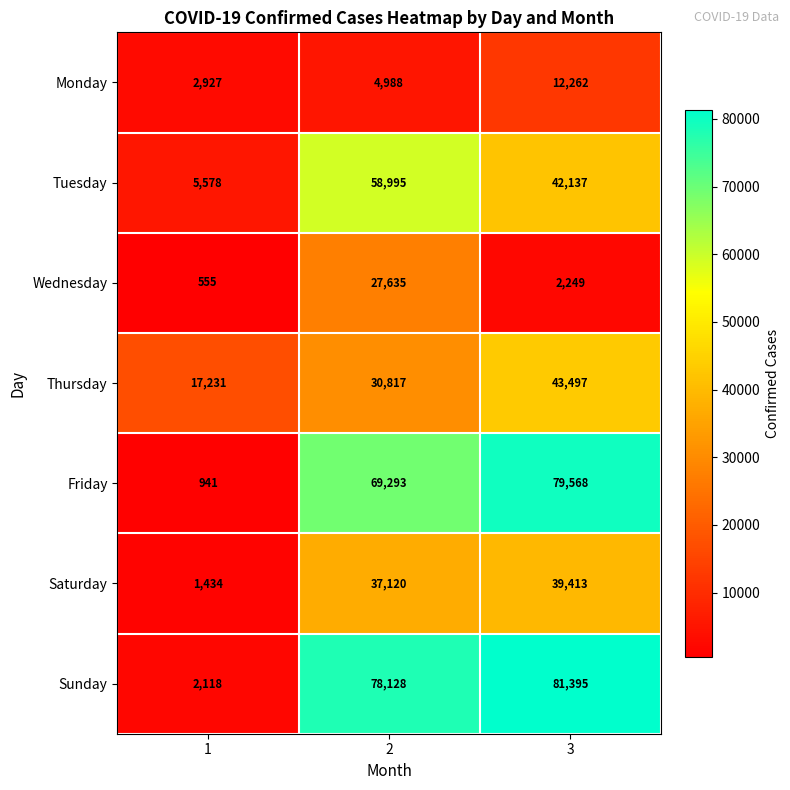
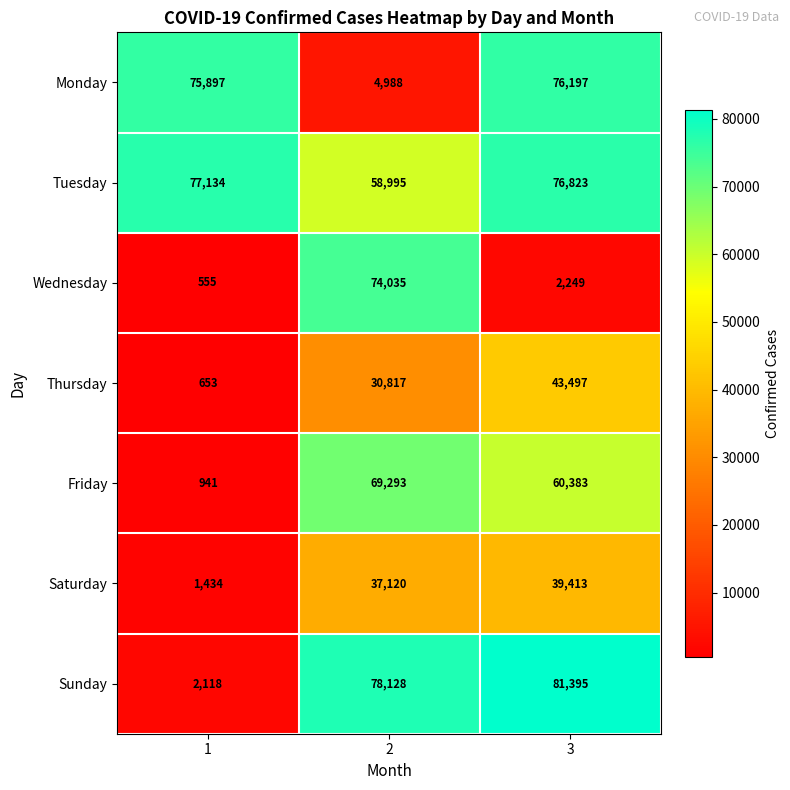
  {
    "Monday": {
-     "1": "2,927",
+     "1": "75,897",
      "2": "4,988",
-     "3": "12,262"
+     "3": "76,197"
    },
    "Tuesday": {
-     "1": "5,578",
+     "1": "77,134",
      "2": "58,995",
-     "3": "42,137"
+     "3": "76,823"
    },
    "Wednesday": {
      "1": "555",
-     "2": "27,635",
+     "2": "74,035",
      "3": "2,249"
    },
    "Thursday": {
-     "1": "17,231",
+     "1": "653",
      "2": "30,817",
      "3": "43,497"
    },
    "Friday": {
      "1": "941",
      "2": "69,293",
-     "3": "79,568"
+     "3": "60,383"
    },
    "Saturday": {
      "1": "1,434",
      "2": "37,120",
      "3": "39,413"
    },
    "Sunday": {
      "1": "2,118",
      "2": "78,128",
      "3": "81,395"
    }
  }
